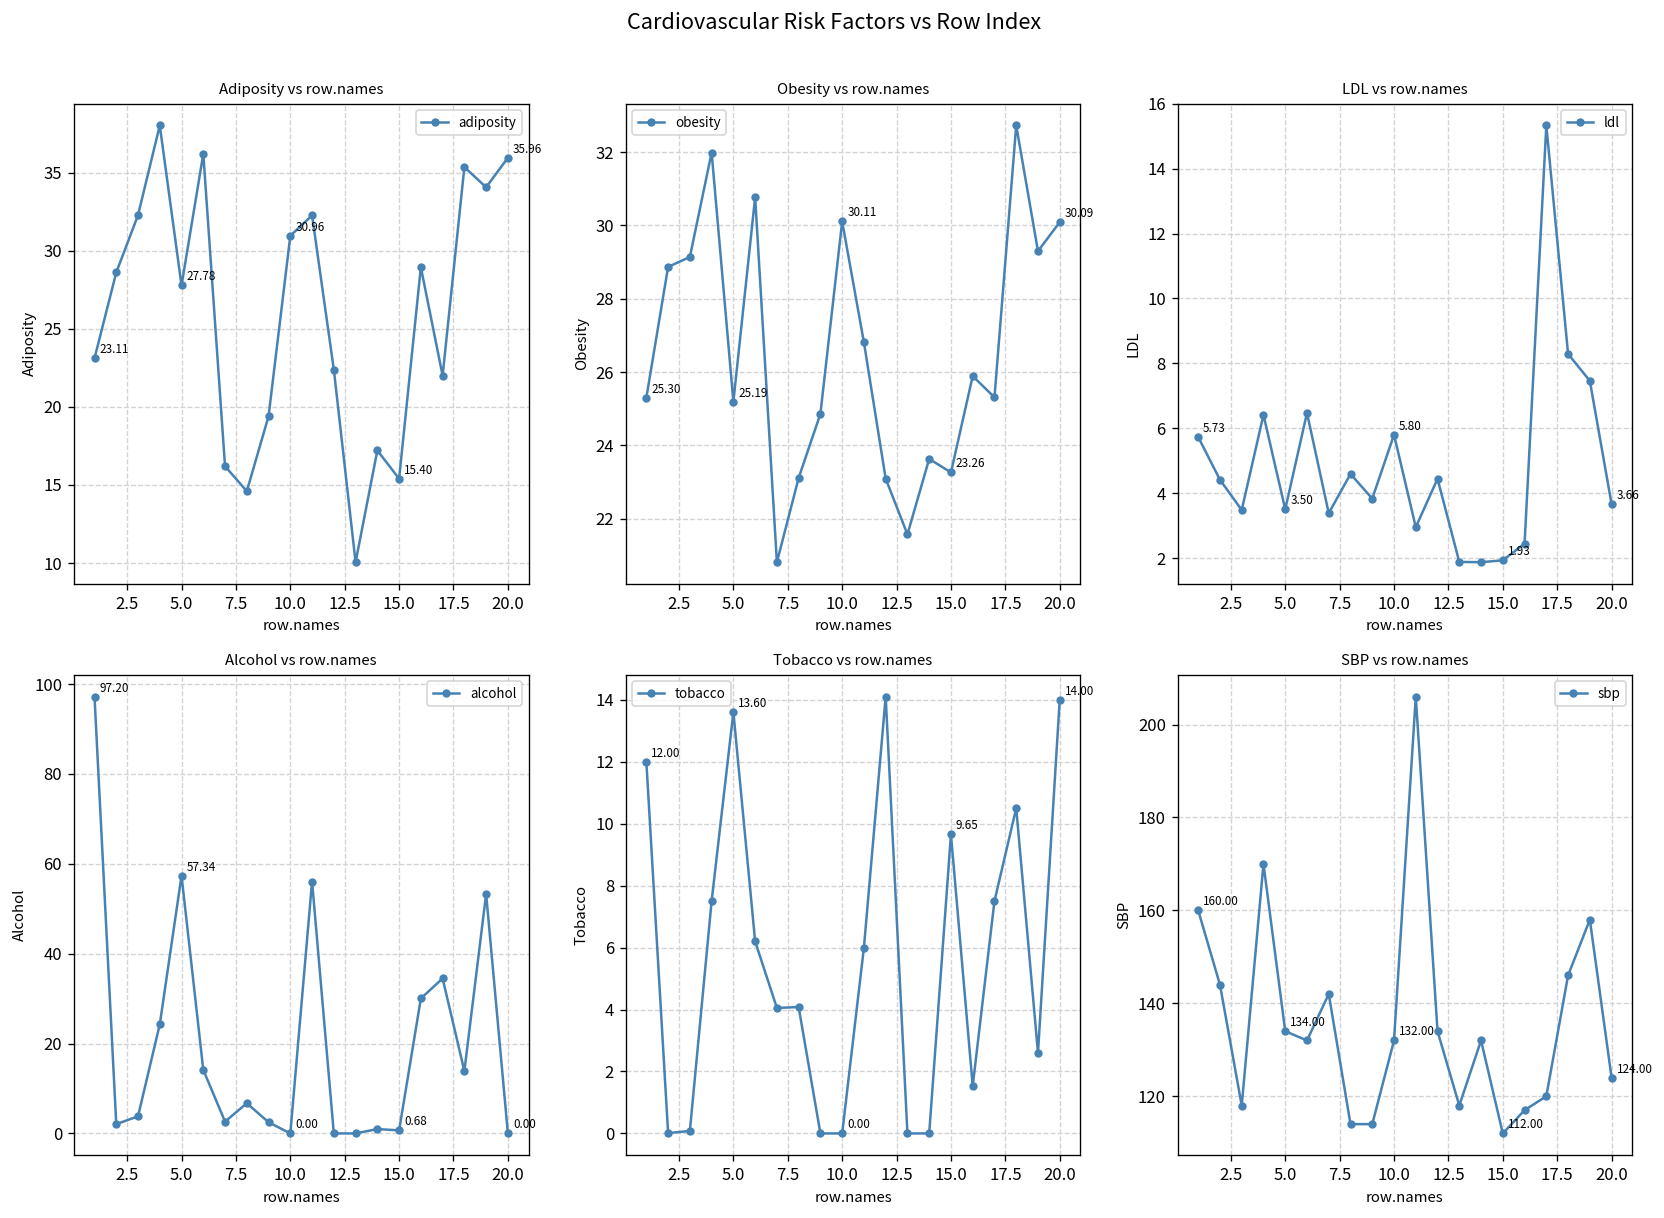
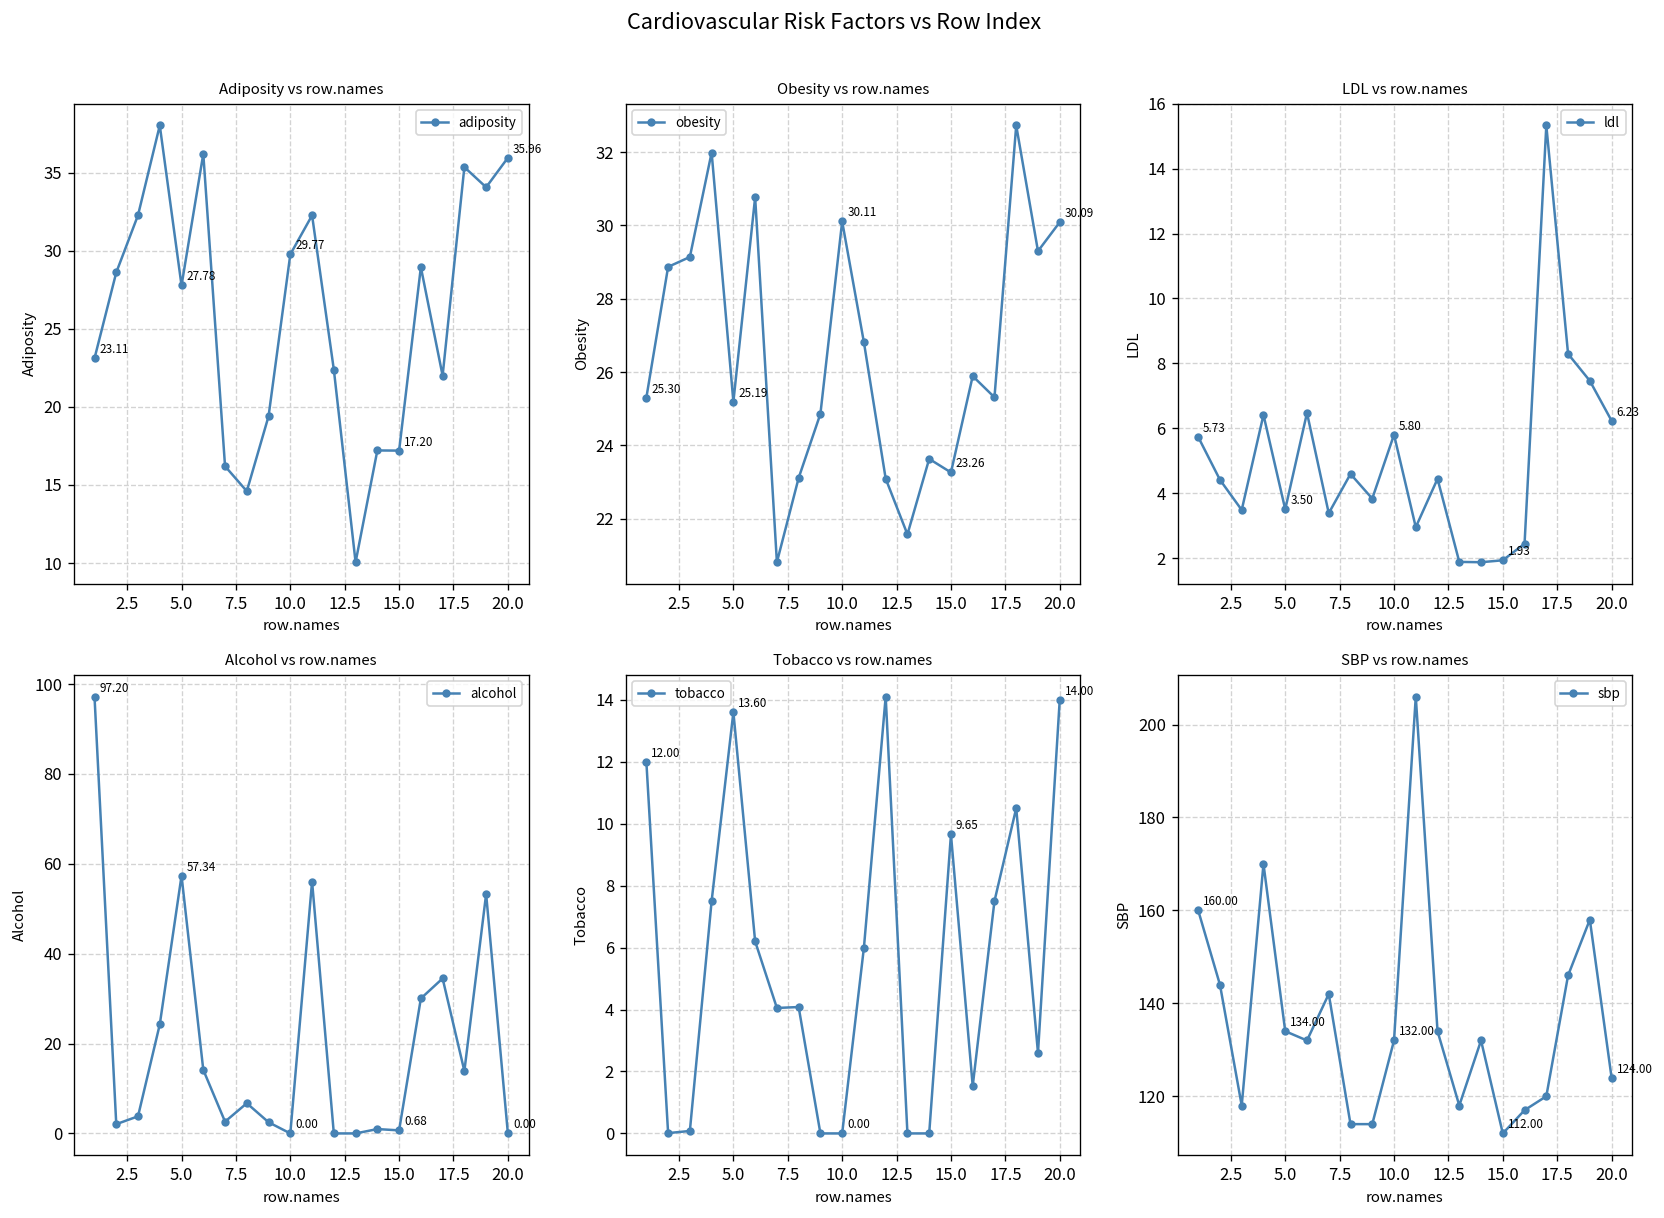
  {
    "Adiposity vs row.names": {
      "5.0": 27.78,
-     "10.0": 30.96,
-     "15.0": 15.40,
+     "10.0": 29.77,
+     "15.0": 17.20,
      "20.0": 35.96
    },
    "Obesity vs row.names": {
      "5.0": 25.19,
      "10.0": 30.11,
      "15.0": 23.26,
      "20.0": 30.09
    },
    "LDL vs row.names": {
      "5.0": 3.50,
      "10.0": 5.80,
-     "20.0": 3.66
+     "20.0": 6.23
    },
    "Alcohol vs row.names": {
      "5.0": 57.34,
      "10.0": 0.00,
      "15.0": 0.68,
      "20.0": 0.00
    },
    "Tobacco vs row.names": {
      "5.0": 13.60,
      "10.0": 0.00,
      "15.0": 9.65,
      "20.0": 14.00
    },
    "SBP vs row.names": {
      "5.0": 134.00,
      "15.0": 112.00,
      "20.0": 124.00
    }
  }
